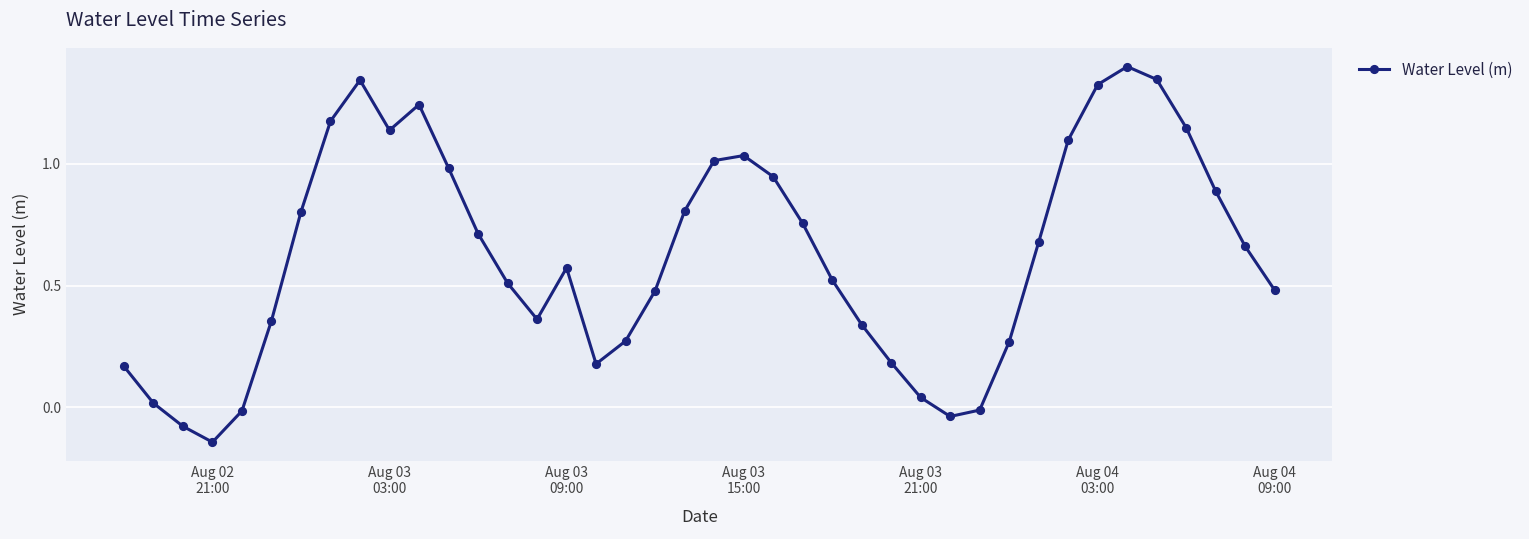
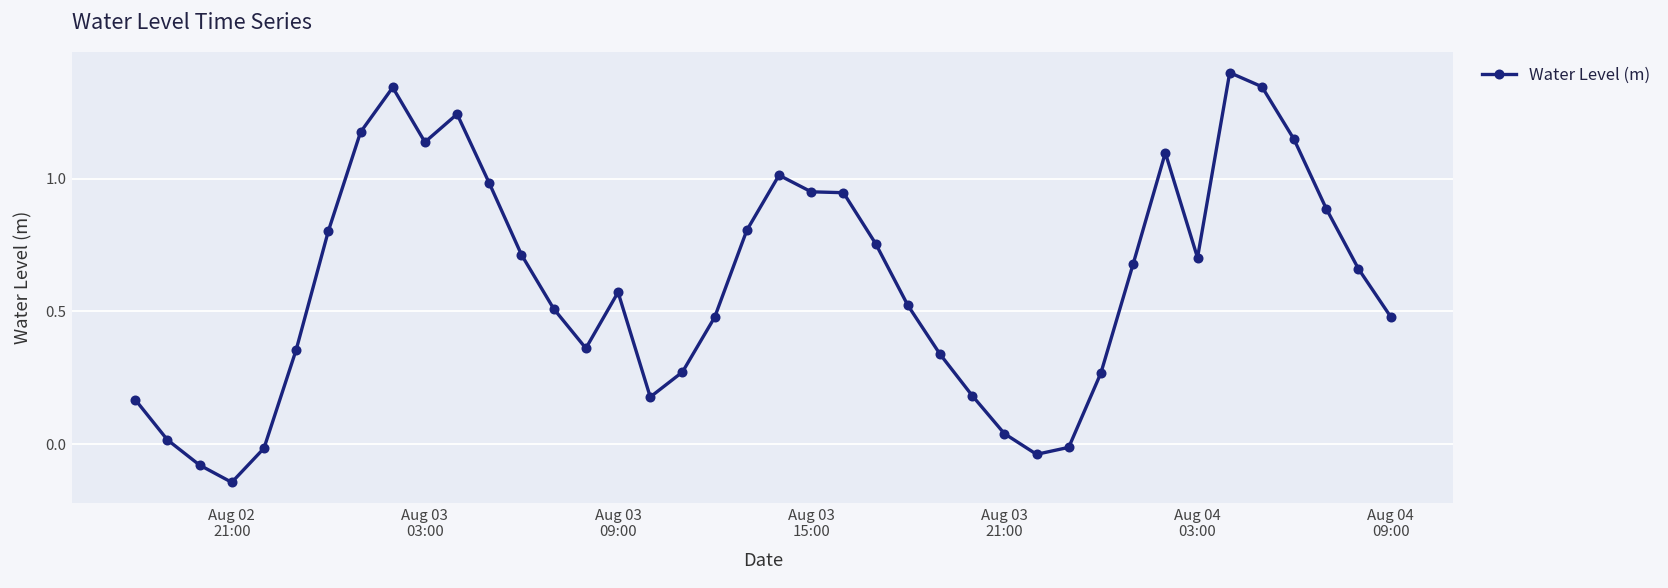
  {
    "Aug 02 21:00": -0.14,
    "Aug 03 03:00": 1.14,
    "Aug 03 09:00": 0.57,
-   "Aug 03 15:00": 1.03,
+   "Aug 03 15:00": 0.95,
    "Aug 03 21:00": 0.04,
-   "Aug 04 03:00": 1.33,
+   "Aug 04 03:00": 0.70,
    "Aug 04 09:00": 0.48
  }
